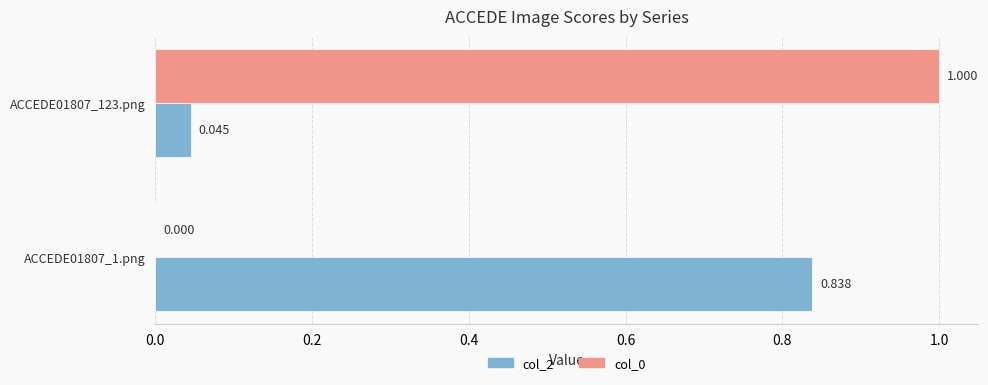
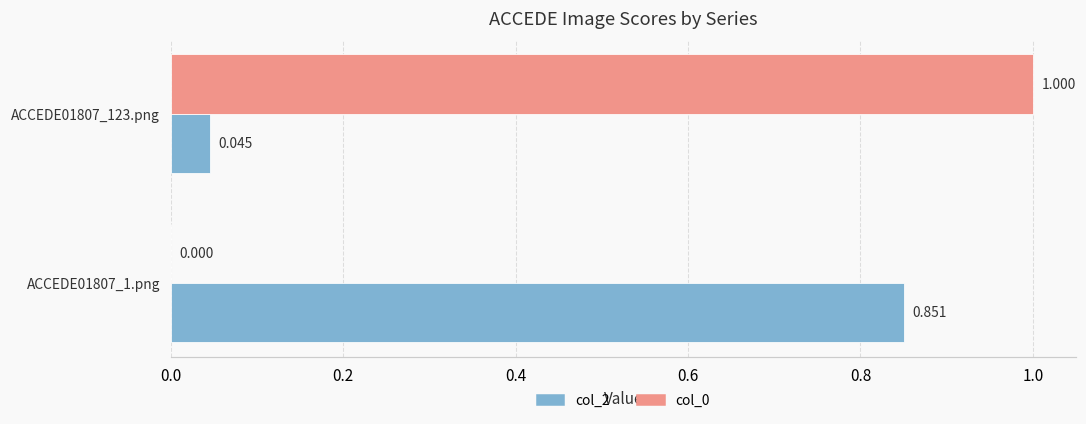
  {
    "col_2": {
      "ACCEDE01807_123.png": 0.045,
-     "ACCEDE01807_1.png": 0.838
+     "ACCEDE01807_1.png": 0.851
    },
    "col_0": {
      "ACCEDE01807_123.png": 1.000,
      "ACCEDE01807_1.png": 0.000
    }
  }
